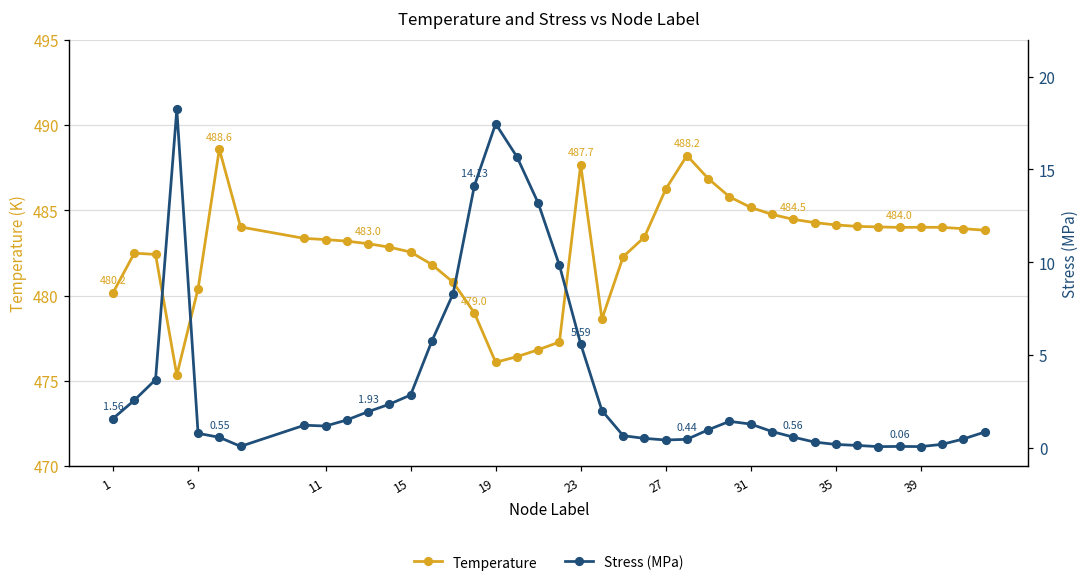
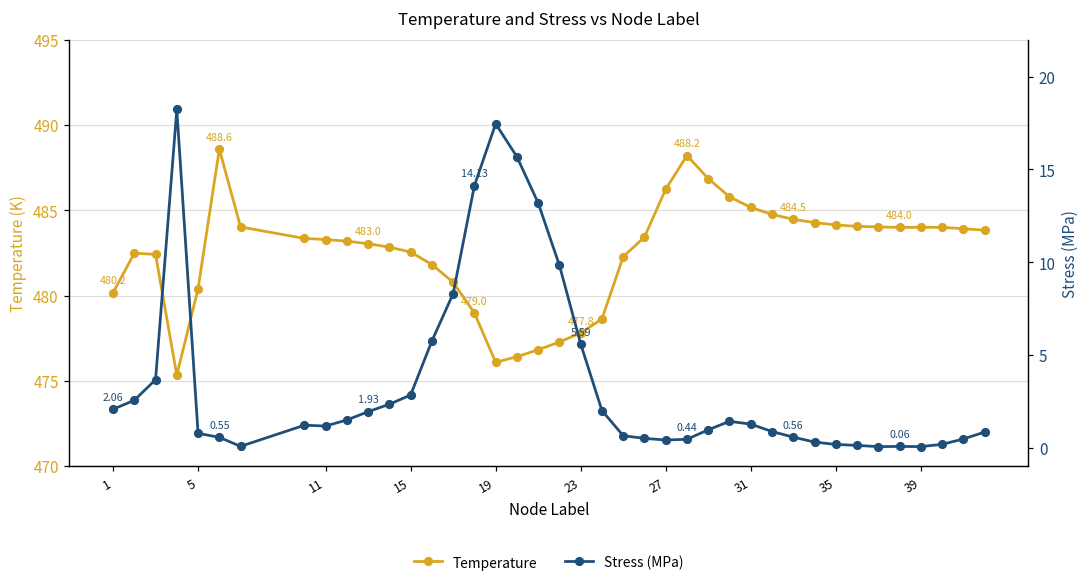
  {
    "Temperature": {
      "1": 480.2,
-     "23": 487.7
+     "23": 477.8
    },
    "Stress (MPa)": {
-     "1": 1.56,
+     "1": 2.06,
      "23": 5.59
    }
  }
